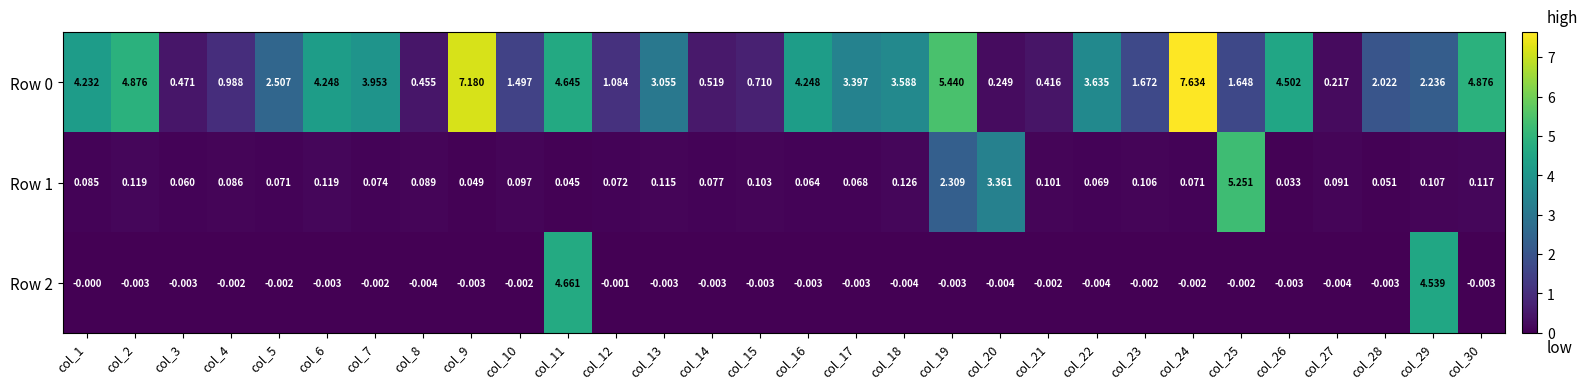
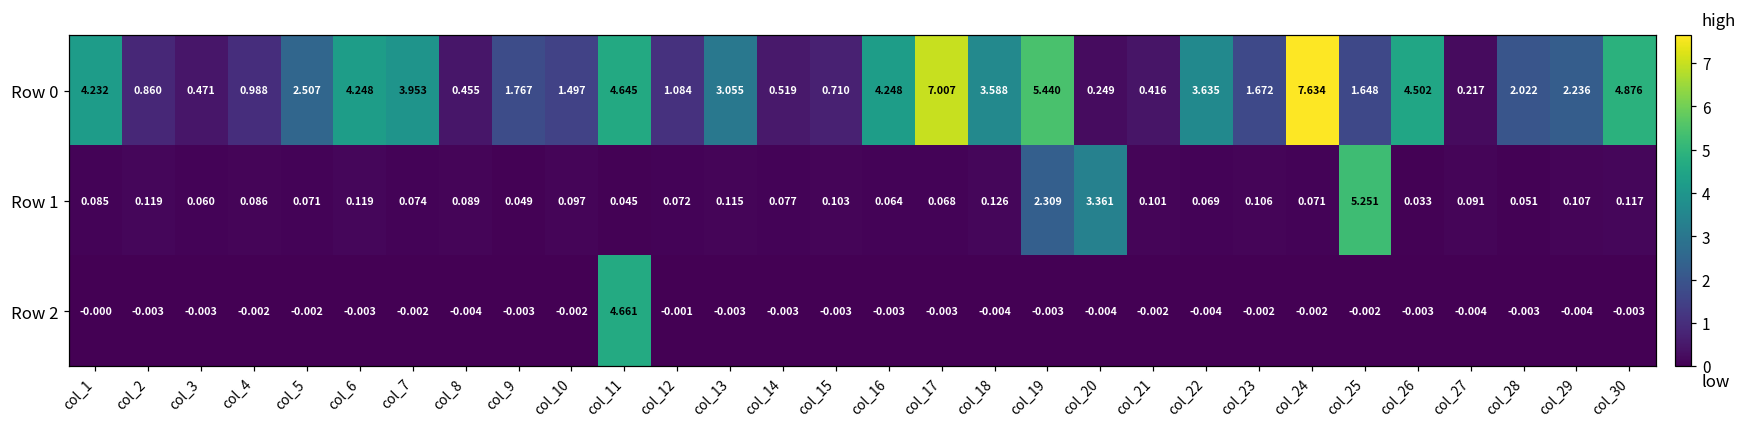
  {
    "Row 0": {
      "col_1": 4.232,
-     "col_2": 4.876,
+     "col_2": 0.860,
      "col_3": 0.471,
      "col_4": 0.988,
      "col_5": 2.507,
      "col_6": 4.248,
      "col_7": 3.953,
      "col_8": 0.455,
-     "col_9": 7.180,
+     "col_9": 1.767,
      "col_10": 1.497,
      "col_11": 4.645,
      "col_12": 1.084,
      "col_13": 3.055,
      "col_14": 0.519,
      "col_15": 0.710,
      "col_16": 4.248,
-     "col_17": 3.397,
+     "col_17": 7.007,
      "col_18": 3.588,
      "col_19": 5.440,
      "col_20": 0.249,
      "col_21": 0.416,
      "col_22": 3.635,
      "col_23": 1.672,
      "col_24": 7.634,
      "col_25": 1.648,
      "col_26": 4.502,
      "col_27": 0.217,
      "col_28": 2.022,
      "col_29": 2.236,
      "col_30": 4.876
    },
    "Row 1": {
      "col_1": 0.085,
      "col_2": 0.119,
      "col_3": 0.060,
      "col_4": 0.086,
      "col_5": 0.071,
      "col_6": 0.119,
      "col_7": 0.074,
      "col_8": 0.089,
      "col_9": 0.049,
      "col_10": 0.097,
      "col_11": 0.045,
      "col_12": 0.072,
      "col_13": 0.115,
      "col_14": 0.077,
      "col_15": 0.103,
      "col_16": 0.064,
      "col_17": 0.068,
      "col_18": 0.126,
      "col_19": 2.309,
      "col_20": 3.361,
      "col_21": 0.101,
      "col_22": 0.069,
      "col_23": 0.106,
      "col_24": 0.071,
      "col_25": 5.251,
      "col_26": 0.033,
      "col_27": 0.091,
      "col_28": 0.051,
      "col_29": 0.107,
      "col_30": 0.117
    },
    "Row 2": {
      "col_1": -0.000,
      "col_2": -0.003,
      "col_3": -0.003,
      "col_4": -0.002,
      "col_5": -0.002,
      "col_6": -0.003,
      "col_7": -0.002,
      "col_8": -0.004,
      "col_9": -0.003,
      "col_10": -0.002,
      "col_11": 4.661,
      "col_12": -0.001,
      "col_13": -0.003,
      "col_14": -0.003,
      "col_15": -0.003,
      "col_16": -0.003,
      "col_17": -0.003,
      "col_18": -0.004,
      "col_19": -0.003,
      "col_20": -0.004,
      "col_21": -0.002,
      "col_22": -0.004,
      "col_23": -0.002,
      "col_24": -0.002,
      "col_25": -0.002,
      "col_26": -0.003,
      "col_27": -0.004,
      "col_28": -0.003,
-     "col_29": 4.539,
+     "col_29": -0.004,
      "col_30": -0.003
    }
  }
